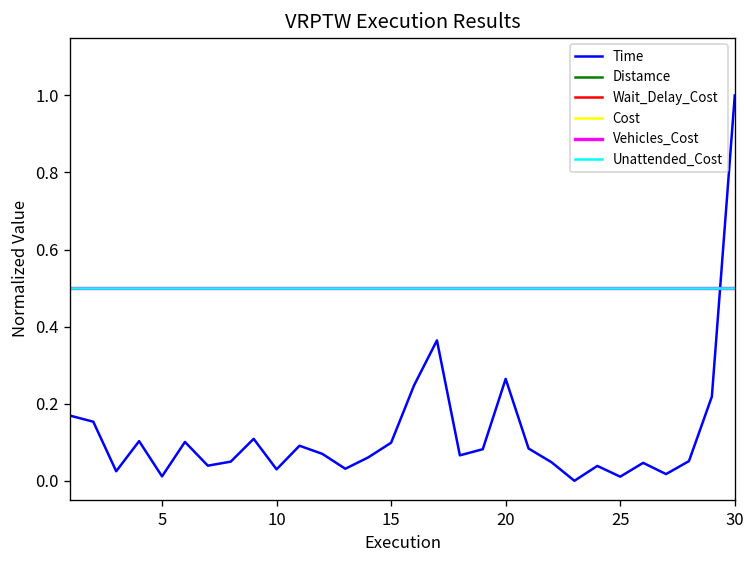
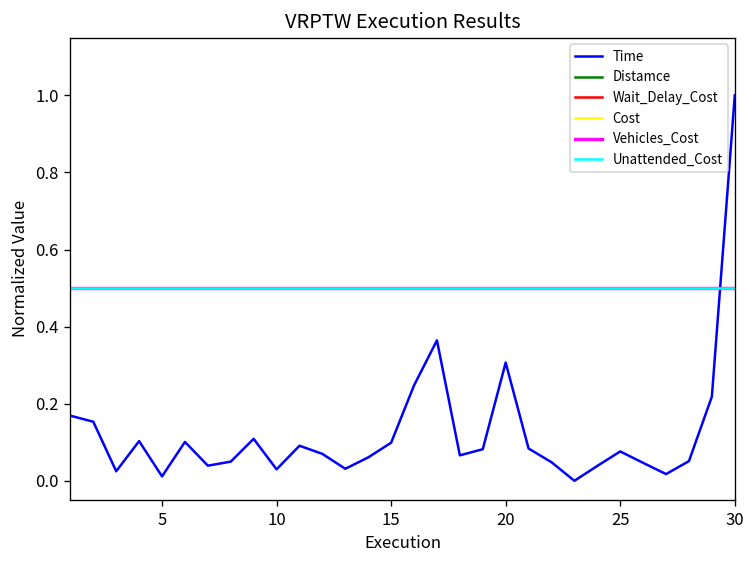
  {
    "Time": {
      "5": 0.01,
      "10": 0.03,
      "15": 0.10,
-     "20": 0.26,
-     "25": 0.01,
+     "20": 0.31,
+     "25": 0.08,
      "30": 1.00
    },
    "Unattended_Cost": {
      "5": 0.50,
      "10": 0.50,
      "15": 0.50,
      "20": 0.50,
      "25": 0.50,
      "30": 0.50
    }
  }
